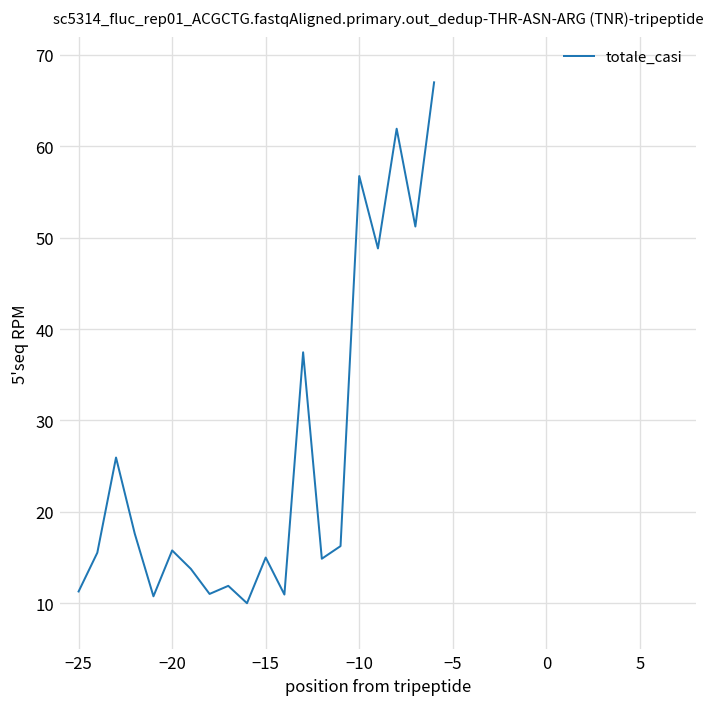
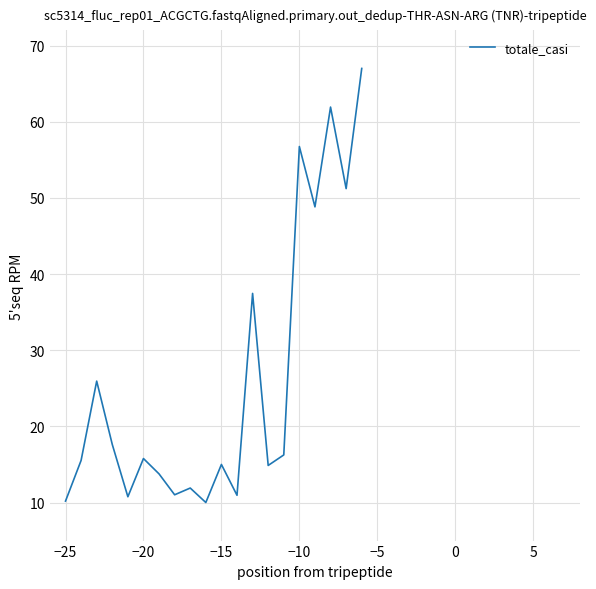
  {
-   "−25": 11,
+   "−25": 10,
    "−20": 16,
    "−15": 15,
    "−10": 57
  }
